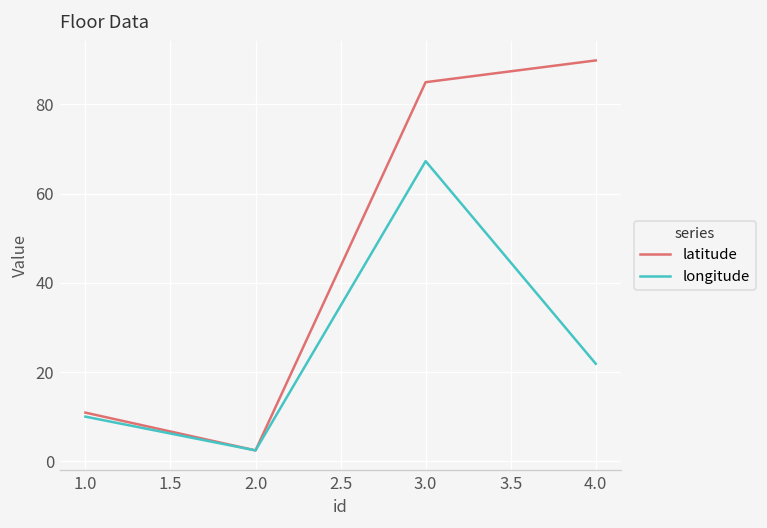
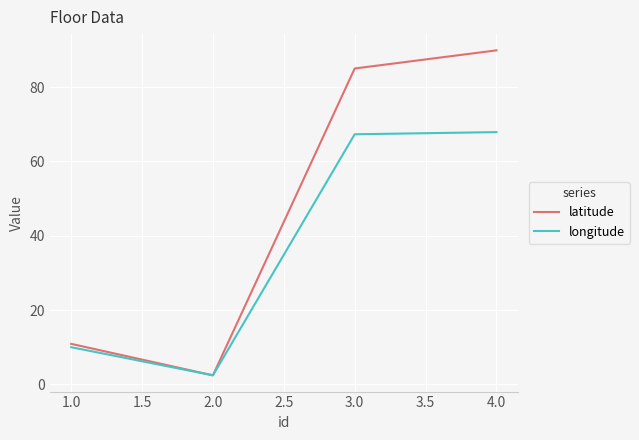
  {
    "latitude": {
      "1.0": 11,
      "3.0": 85,
      "4.0": 90
    },
    "longitude": {
      "1.0": 10,
      "3.0": 67,
-     "4.0": 22
+     "4.0": 68
    }
  }
